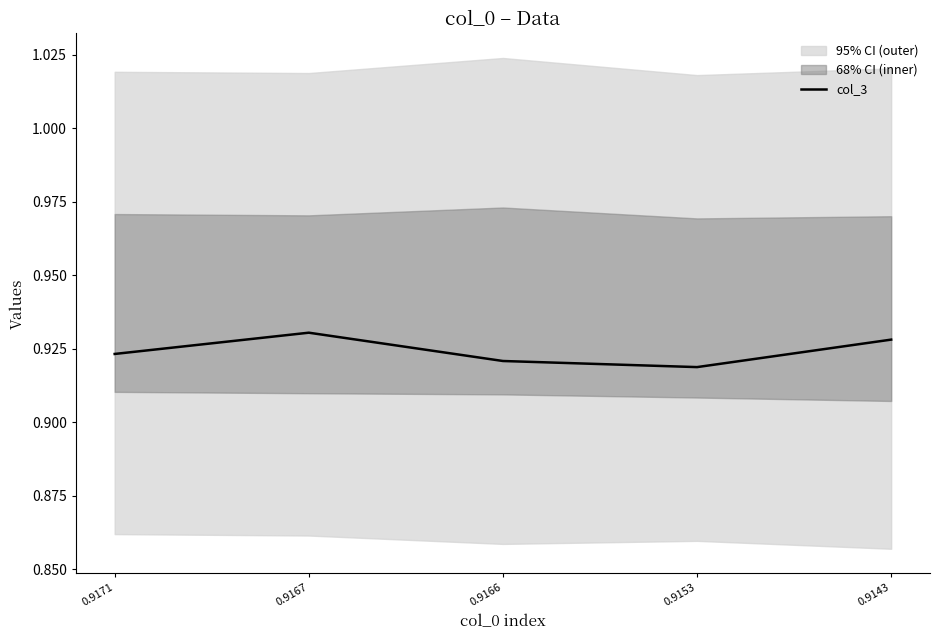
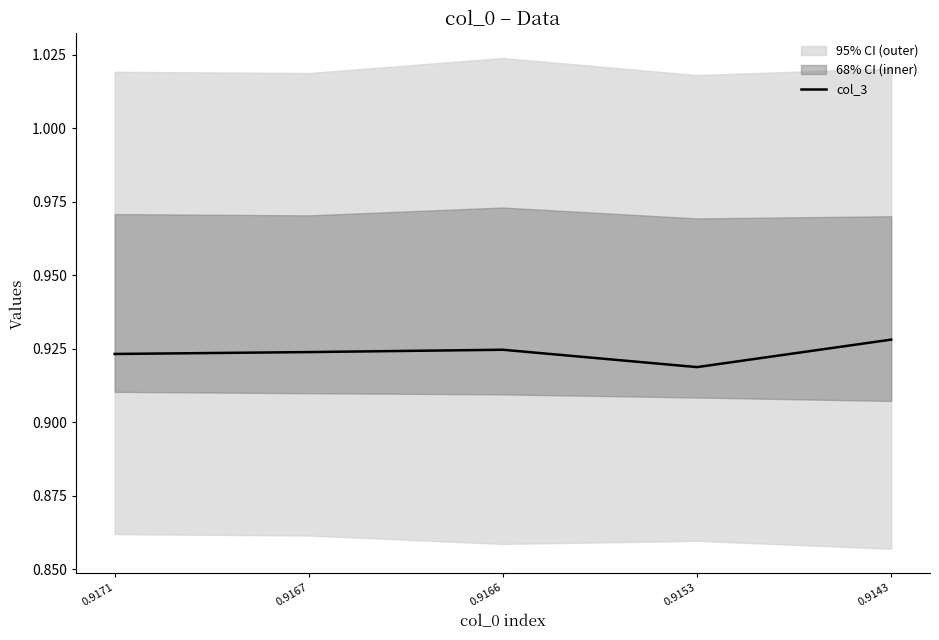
  {
    "col_3": {
      "0.9171": 0.923,
-     "0.9167": 0.930,
-     "0.9166": 0.921,
+     "0.9167": 0.924,
+     "0.9166": 0.925,
      "0.9153": 0.919,
      "0.9143": 0.928
    }
  }
